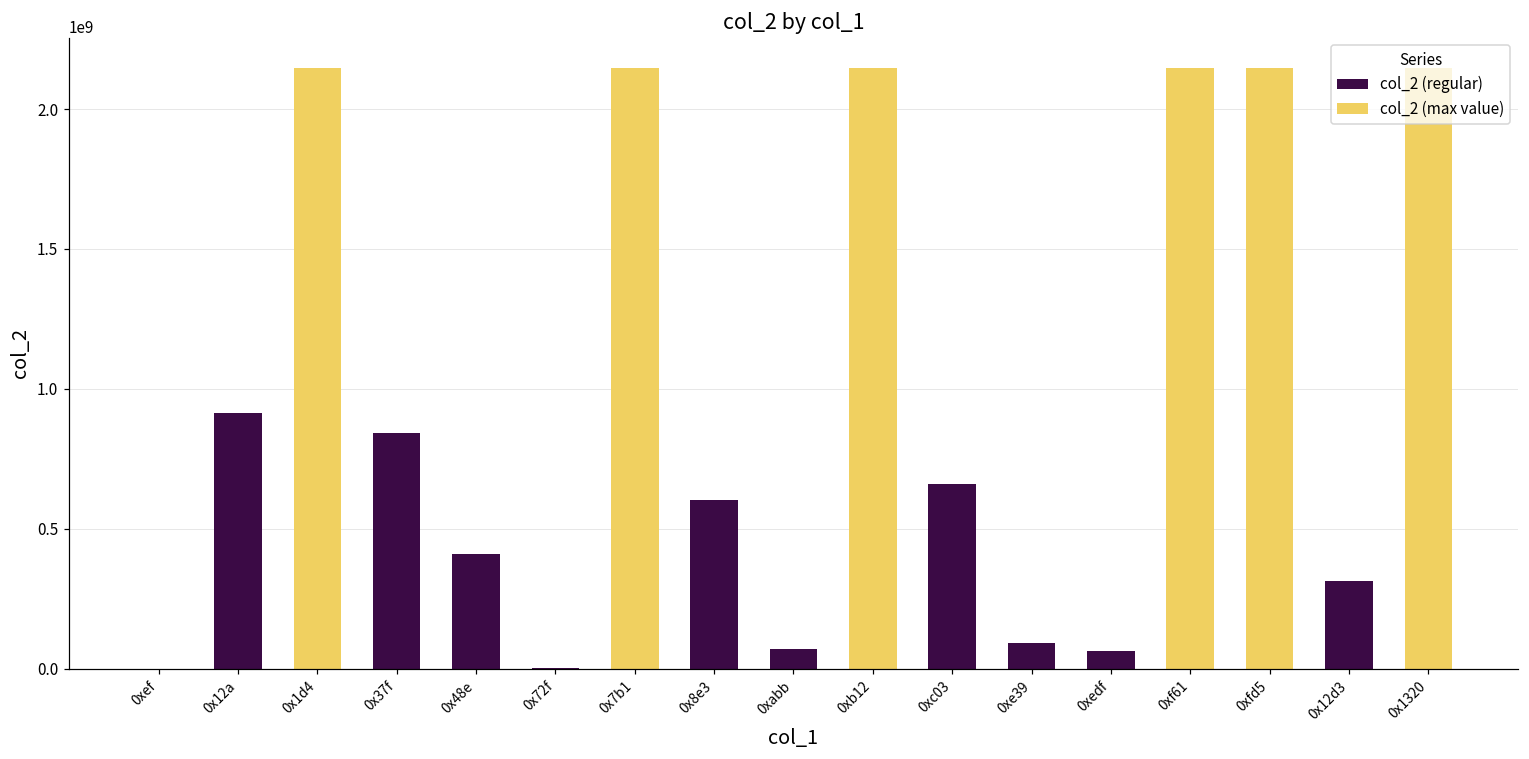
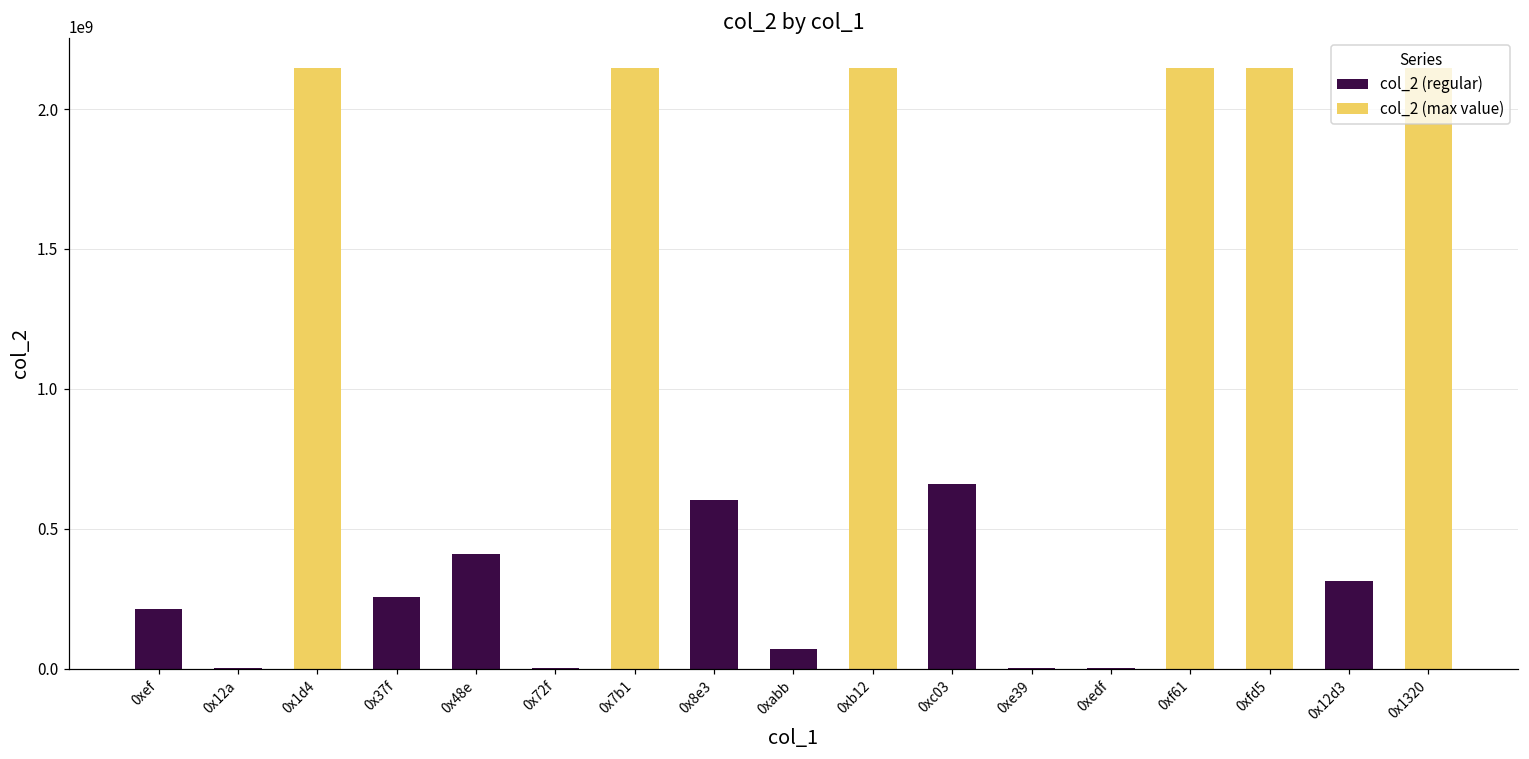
  {
    "col_2 (regular)": {
-     "0xef": 0,
-     "0x12a": 910000000,
-     "0x37f": 840000000,
+     "0xef": 210000000,
+     "0x12a": 0,
+     "0x37f": 250000000,
      "0x48e": 410000000,
      "0x8e3": 600000000,
      "0xabb": 70000000,
      "0xc03": 660000000,
-     "0xe39": 90000000,
-     "0xedf": 60000000,
+     "0xe39": 0,
+     "0xedf": 0,
      "0x12d3": 310000000
    },
    "col_2 (max value)": {
      "0x1d4": 2150000000,
      "0x7b1": 2150000000,
      "0xb12": 2150000000,
      "0xf61": 2150000000,
      "0xfd5": 2150000000
    }
  }
